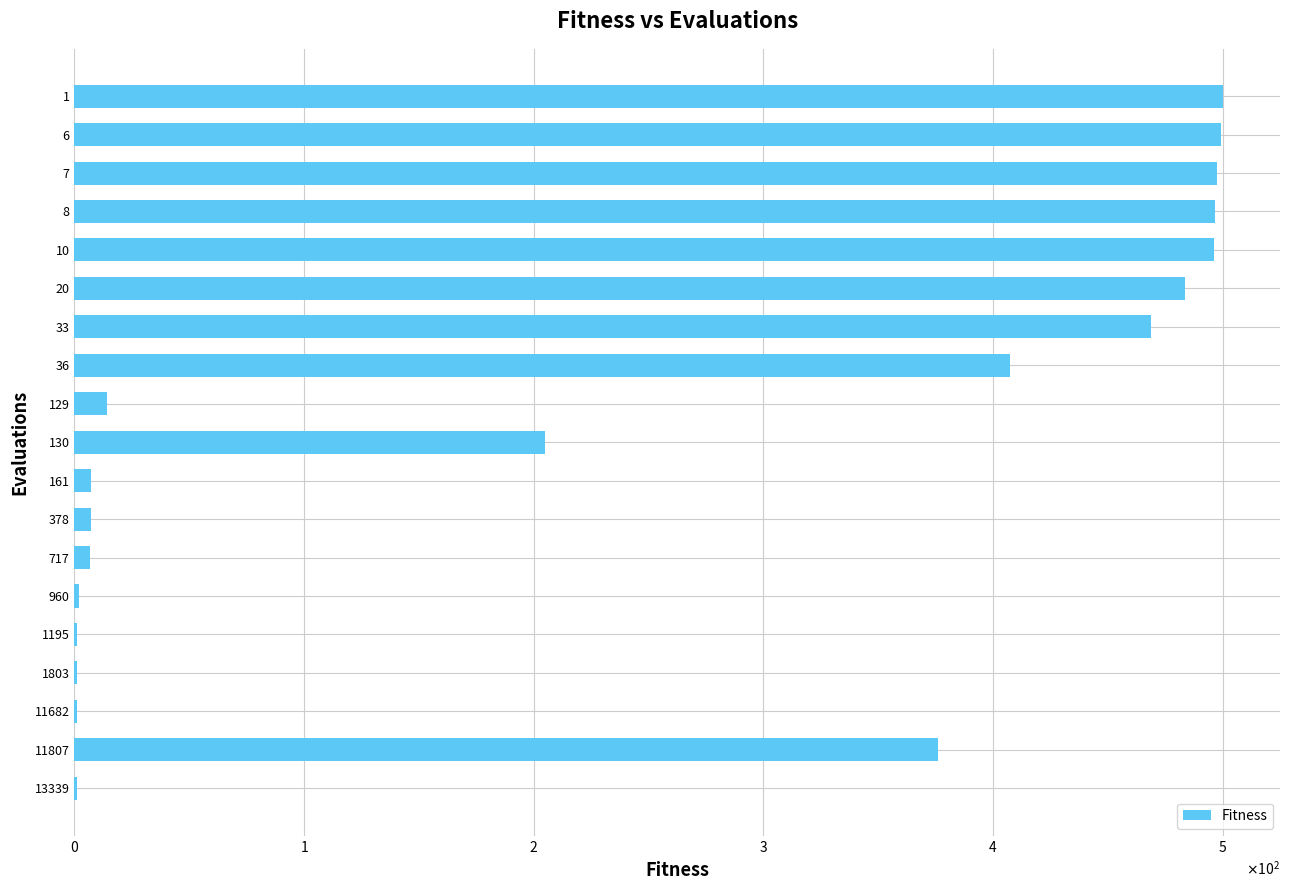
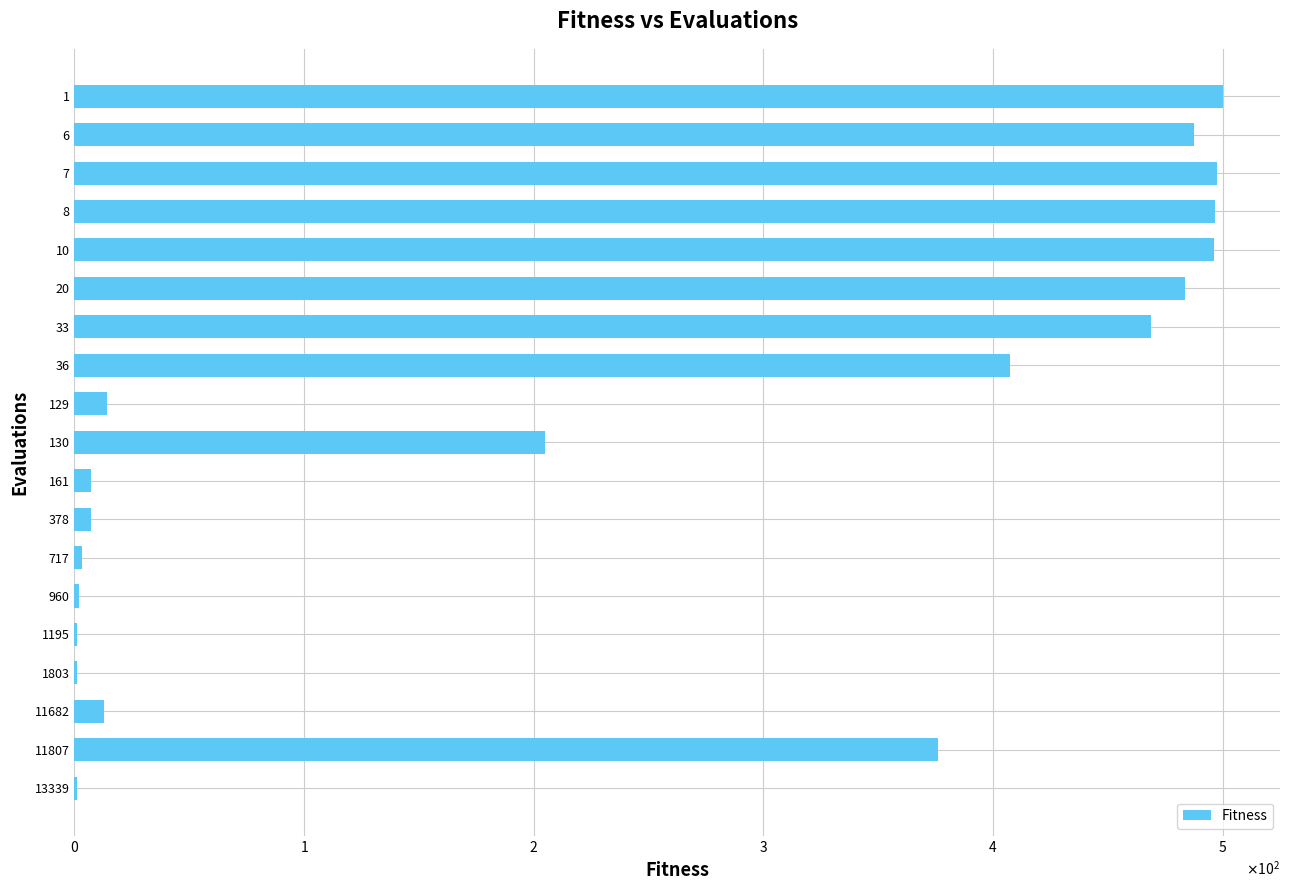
  {
    "1": 500,
-   "6": 499,
+   "6": 487,
    "7": 497,
    "8": 497,
    "10": 496,
    "20": 484,
    "33": 469,
    "36": 408,
    "129": 14,
    "130": 205,
    "161": 7,
    "378": 7,
-   "717": 7,
+   "717": 3,
    "960": 2,
-   "11682": 1,
+   "11682": 13,
    "11807": 376
  }
